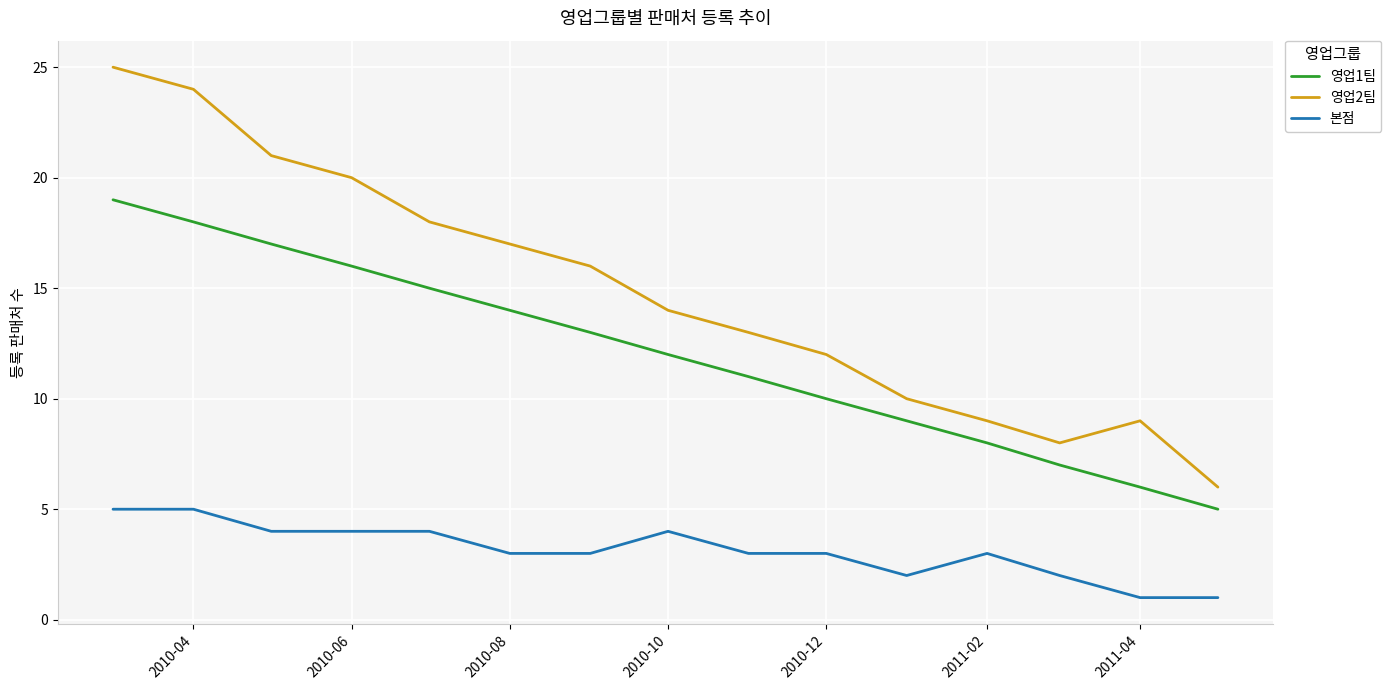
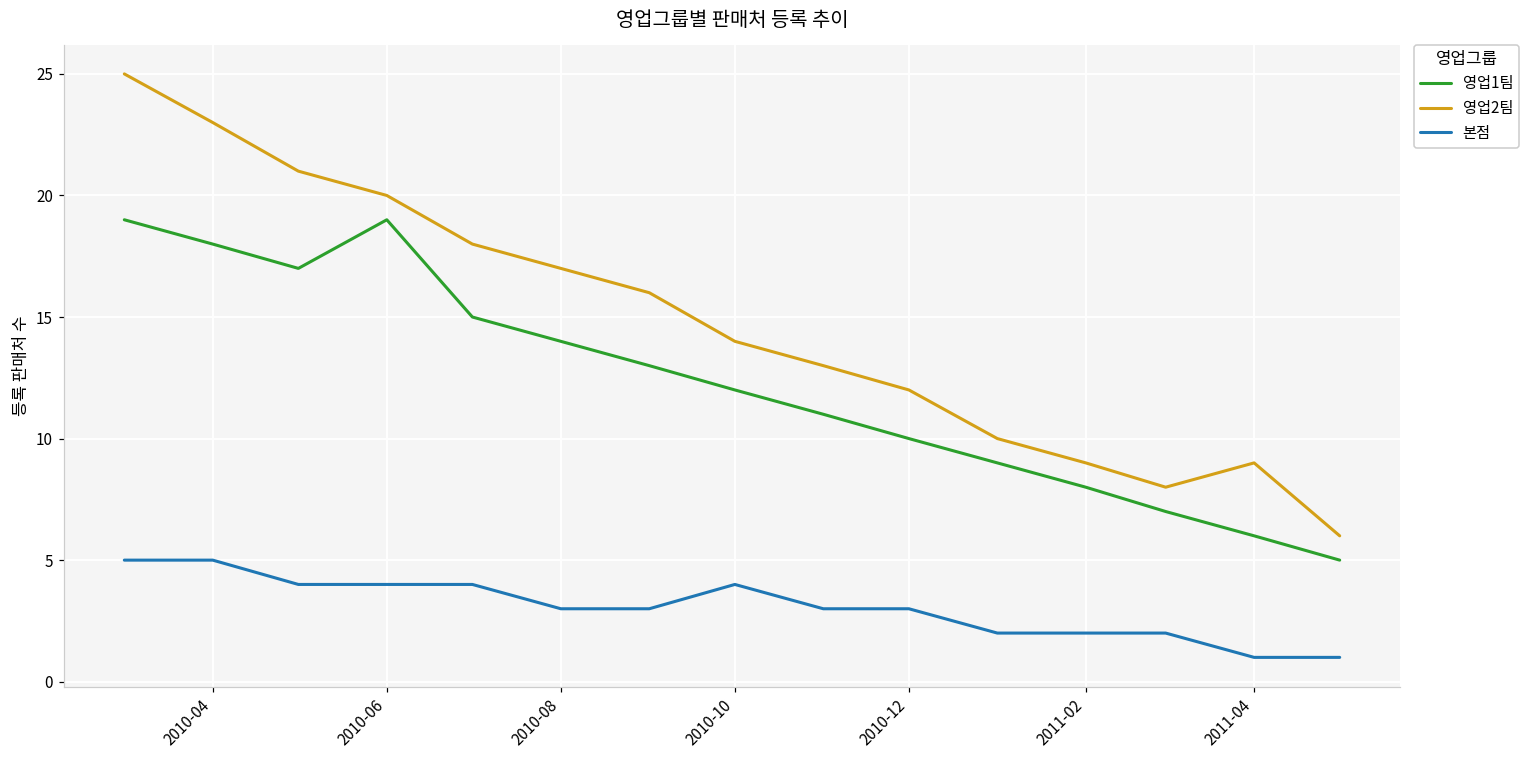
  {
    "영업1팀": {
      "2010-04": 18,
-     "2010-06": 16,
+     "2010-06": 19,
      "2010-08": 14,
      "2010-10": 12,
      "2010-12": 10,
      "2011-02": 8,
      "2011-04": 6
    },
    "영업2팀": {
-     "2010-04": 24,
+     "2010-04": 23,
      "2010-06": 20,
      "2010-08": 17,
      "2010-10": 14,
      "2010-12": 12,
      "2011-02": 9,
      "2011-04": 9
    },
    "본점": {
      "2010-04": 5,
      "2010-06": 4,
      "2010-08": 3,
      "2010-10": 4,
      "2010-12": 3,
-     "2011-02": 3,
+     "2011-02": 2,
      "2011-04": 1
    }
  }
